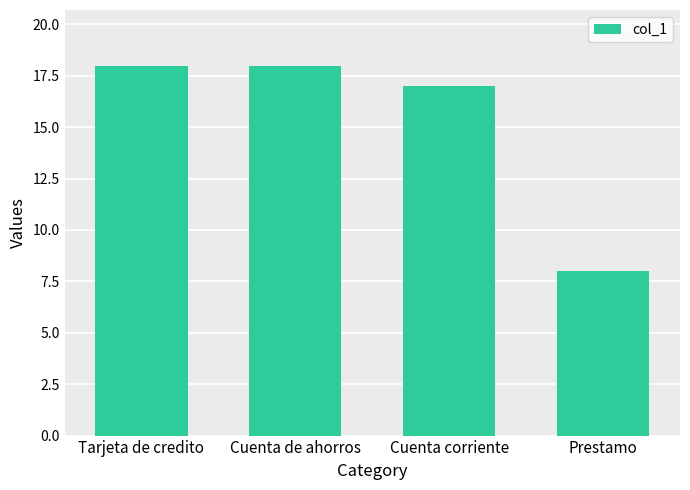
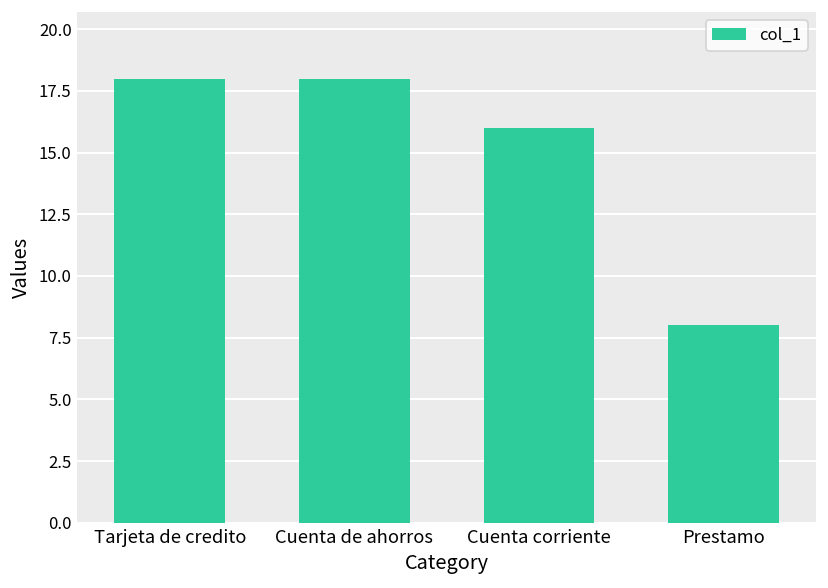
  {
    "Tarjeta de credito": 18,
    "Cuenta de ahorros": 18,
-   "Cuenta corriente": 17,
+   "Cuenta corriente": 16,
    "Prestamo": 8
  }
